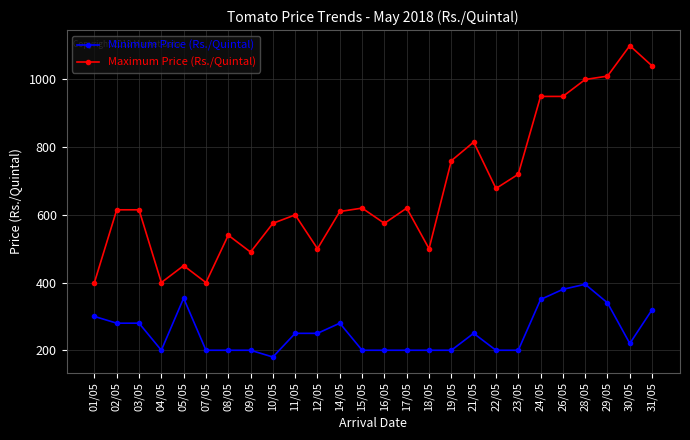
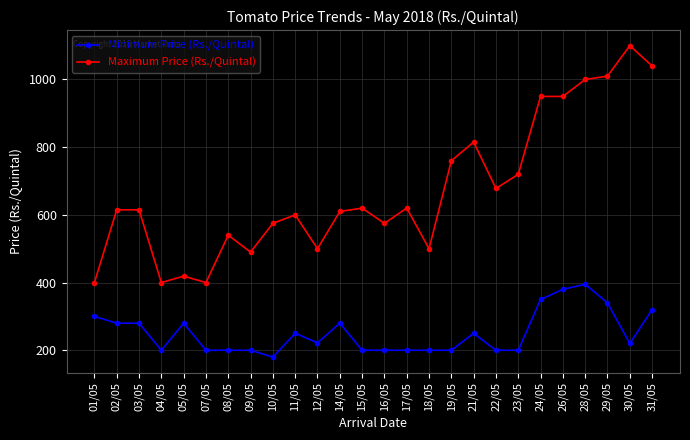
  {
    "Minimum Price (Rs./Quintal)": {
      "01/05": 300,
      "02/05": 280,
      "03/05": 280,
      "04/05": 200,
-     "05/05": 350,
+     "05/05": 280,
      "07/05": 200,
      "08/05": 200,
      "09/05": 200,
      "10/05": 180,
      "11/05": 250,
-     "12/05": 250,
+     "12/05": 220,
      "14/05": 280,
      "15/05": 200,
      "16/05": 200,
      "17/05": 200,
      "18/05": 200,
      "19/05": 200,
      "21/05": 250,
      "22/05": 200,
      "23/05": 200,
      "24/05": 350,
      "26/05": 380,
      "28/05": 400,
      "29/05": 340,
      "30/05": 220,
      "31/05": 320
    },
    "Maximum Price (Rs./Quintal)": {
      "01/05": 400,
      "02/05": 620,
      "03/05": 620,
      "04/05": 400,
-     "05/05": 450,
+     "05/05": 420,
      "07/05": 400,
      "08/05": 540,
      "09/05": 490,
      "10/05": 580,
      "11/05": 600,
      "12/05": 500,
      "14/05": 610,
      "15/05": 620,
      "16/05": 580,
      "17/05": 620,
      "18/05": 500,
      "19/05": 760,
      "21/05": 820,
      "22/05": 680,
      "23/05": 720,
      "24/05": 950,
      "26/05": 950,
      "28/05": 1000,
      "29/05": 1010,
      "30/05": 1100,
      "31/05": 1040
    }
  }
